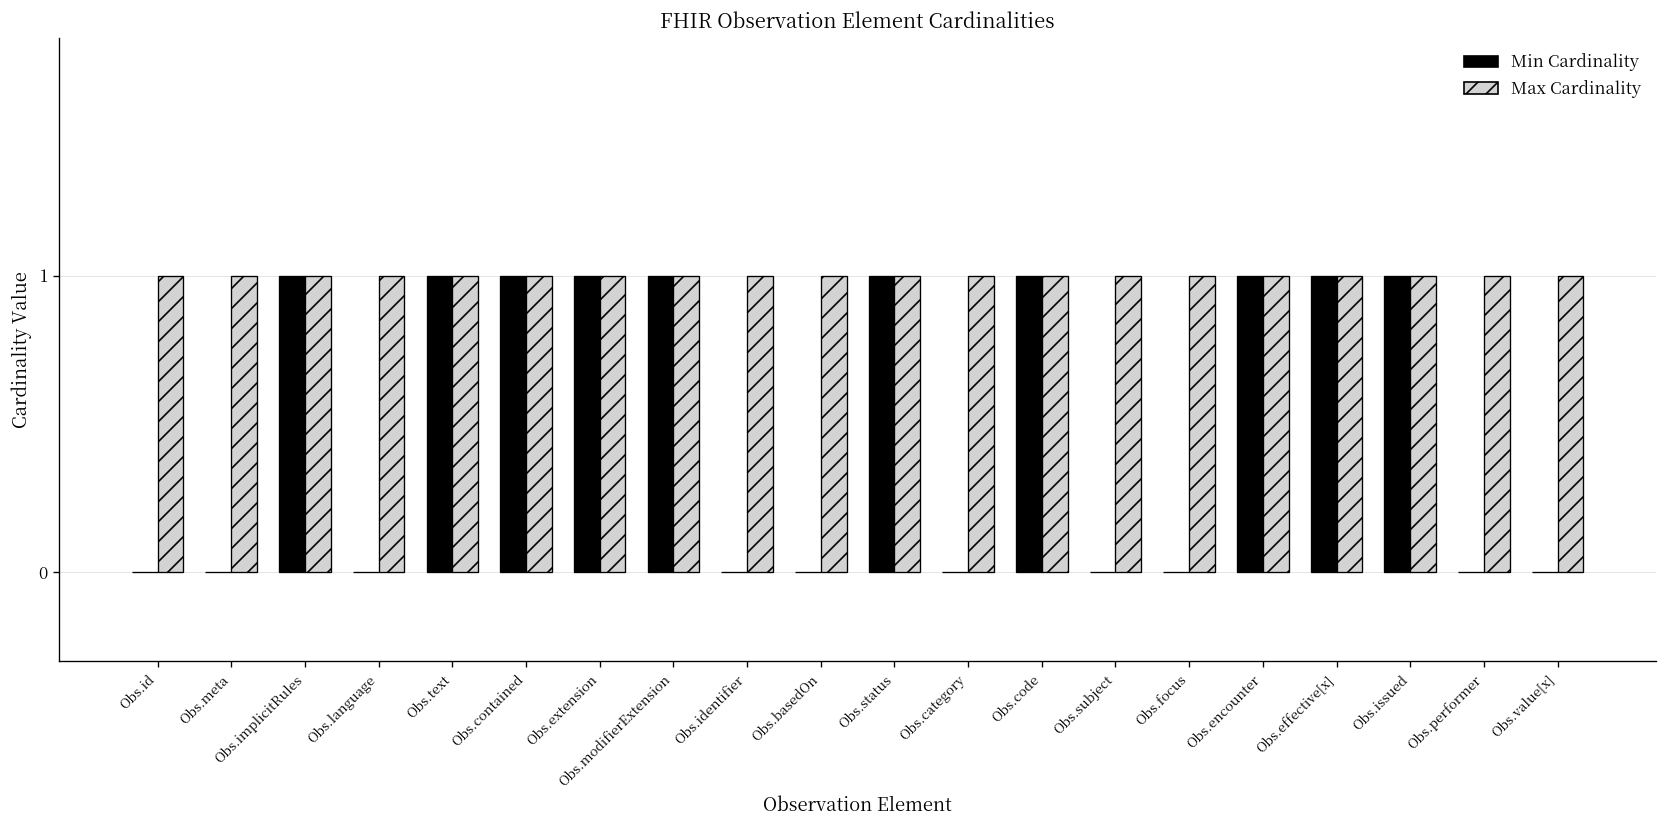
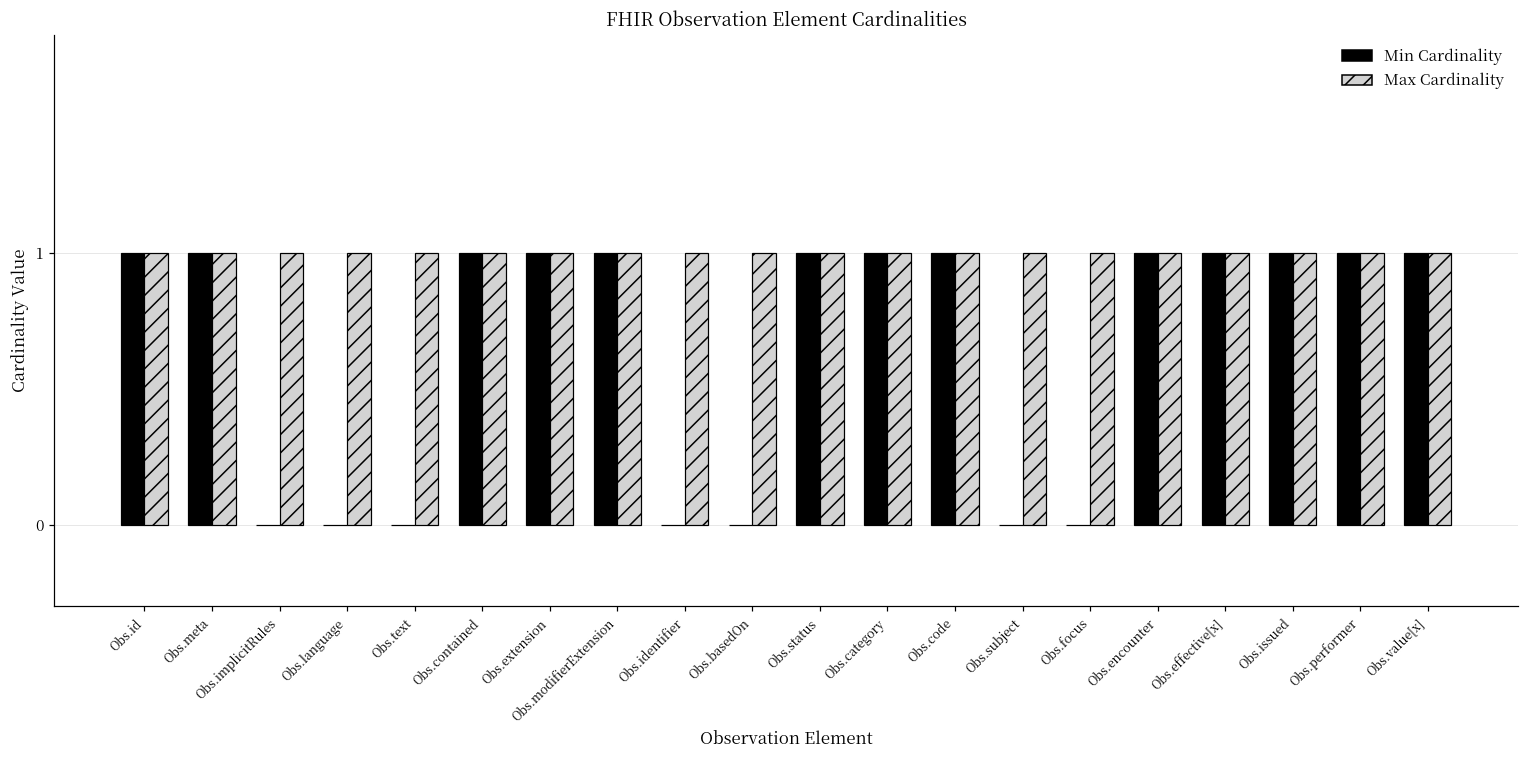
  {
    "Min Cardinality": {
-     "Obs.id": 0,
-     "Obs.meta": 0,
-     "Obs.implicitRules": 1,
+     "Obs.id": 1,
+     "Obs.meta": 1,
+     "Obs.implicitRules": 0,
      "Obs.language": 0,
-     "Obs.text": 1,
+     "Obs.text": 0,
      "Obs.contained": 1,
      "Obs.extension": 1,
      "Obs.modifierExtension": 1,
      "Obs.identifier": 0,
      "Obs.basedOn": 0,
      "Obs.status": 1,
-     "Obs.category": 0,
+     "Obs.category": 1,
      "Obs.code": 1,
      "Obs.subject": 0,
      "Obs.focus": 0,
      "Obs.encounter": 1,
      "Obs.effective[x]": 1,
      "Obs.issued": 1,
-     "Obs.performer": 0,
-     "Obs.value[x]": 0
+     "Obs.performer": 1,
+     "Obs.value[x]": 1
    },
    "Max Cardinality": {
      "Obs.id": 1,
      "Obs.meta": 1,
      "Obs.implicitRules": 1,
      "Obs.language": 1,
      "Obs.text": 1,
      "Obs.contained": 1,
      "Obs.extension": 1,
      "Obs.modifierExtension": 1,
      "Obs.identifier": 1,
      "Obs.basedOn": 1,
      "Obs.status": 1,
      "Obs.category": 1,
      "Obs.code": 1,
      "Obs.subject": 1,
      "Obs.focus": 1,
      "Obs.encounter": 1,
      "Obs.effective[x]": 1,
      "Obs.issued": 1,
      "Obs.performer": 1,
      "Obs.value[x]": 1
    }
  }
